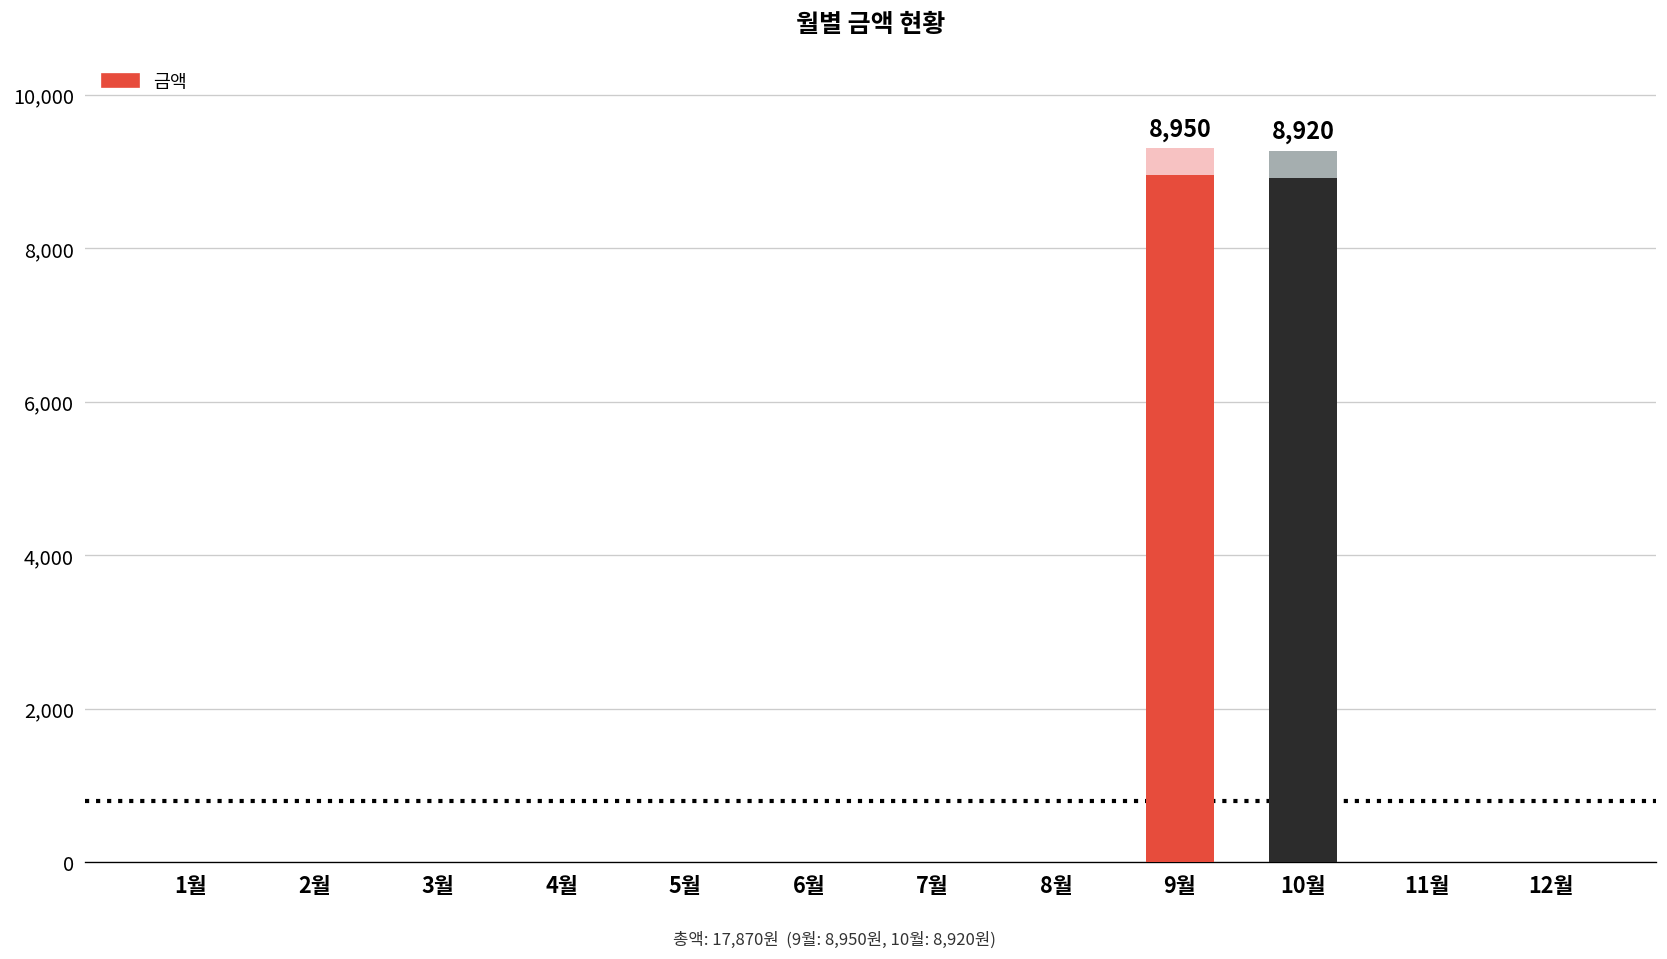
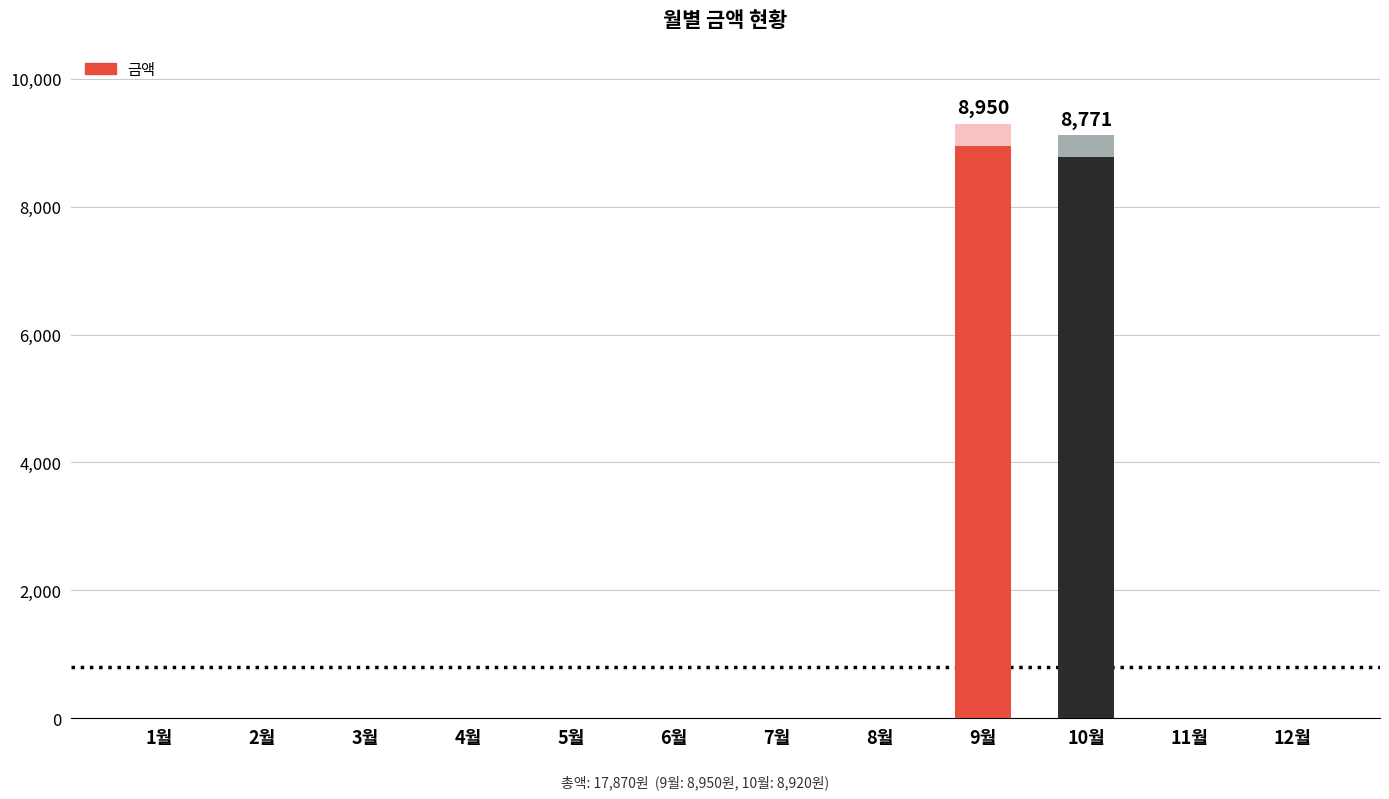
  {
    "금액": {
-     "10월": "8,920"
+     "10월": "8,771"
    }
  }
